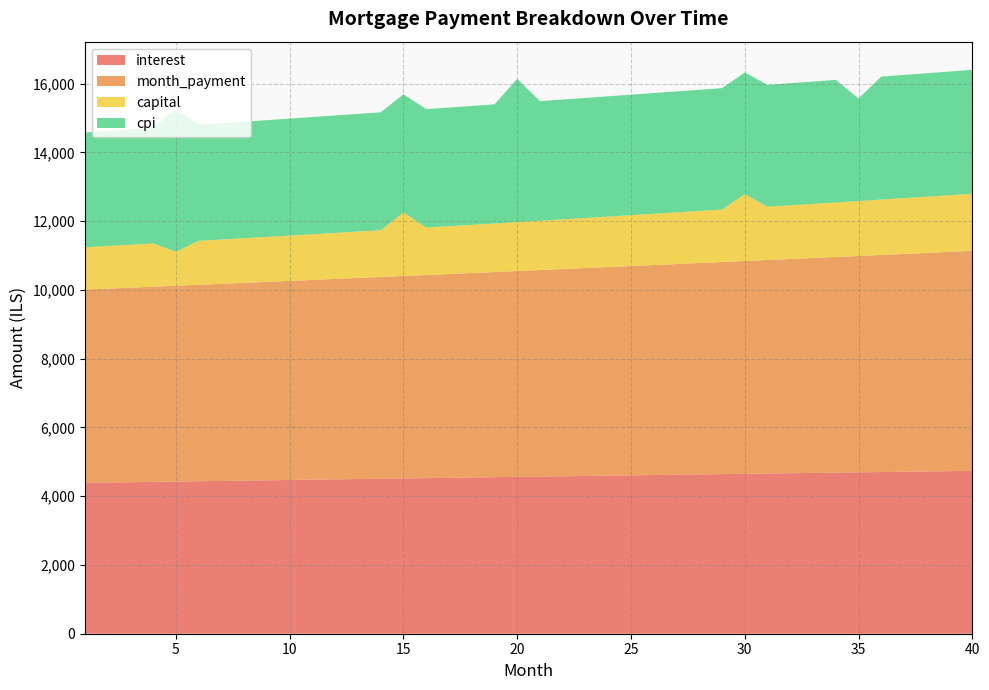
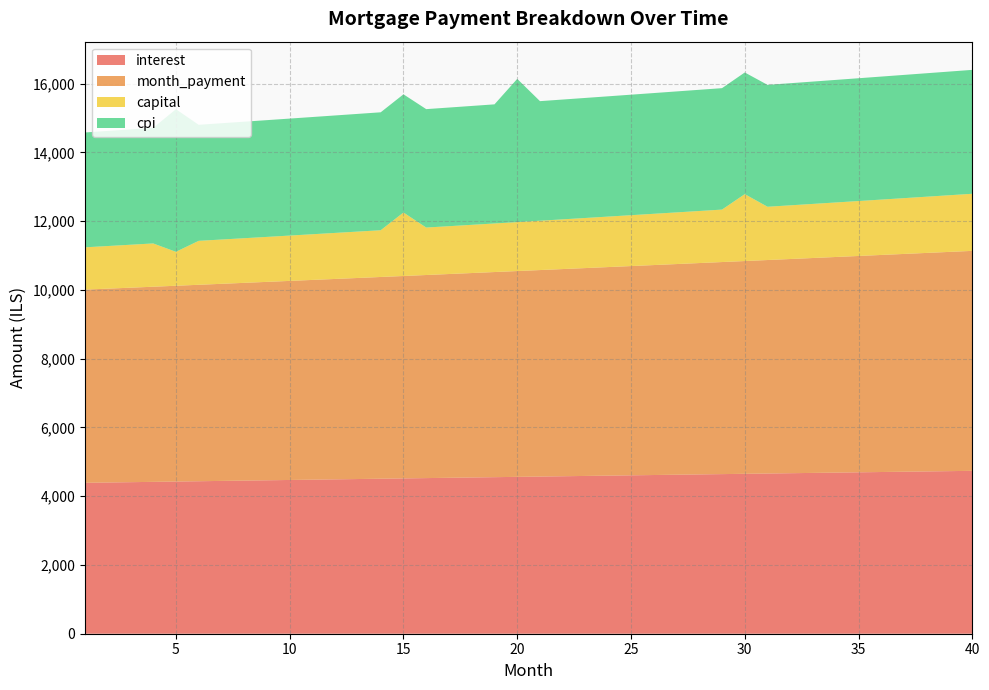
  {
    "capital": {
      "5": "1,000",
      "10": "1,300",
      "15": "1,800",
      "20": "1,400",
      "25": "1,500",
      "30": "1,900",
      "35": "1,600",
      "40": "1,700"
    },
    "cpi": {
      "10": "3,400",
      "15": "3,400",
      "20": "4,200",
      "25": "3,500",
      "30": "3,500",
-     "35": "3,000",
+     "35": "3,600",
      "40": "3,600"
    }
  }
